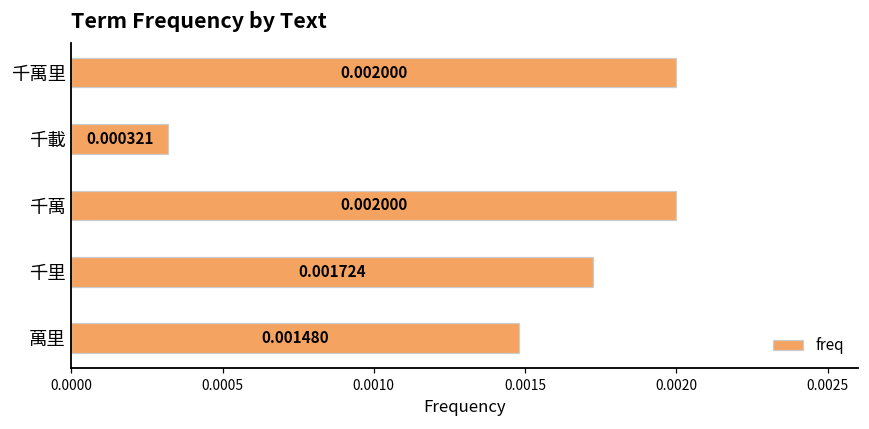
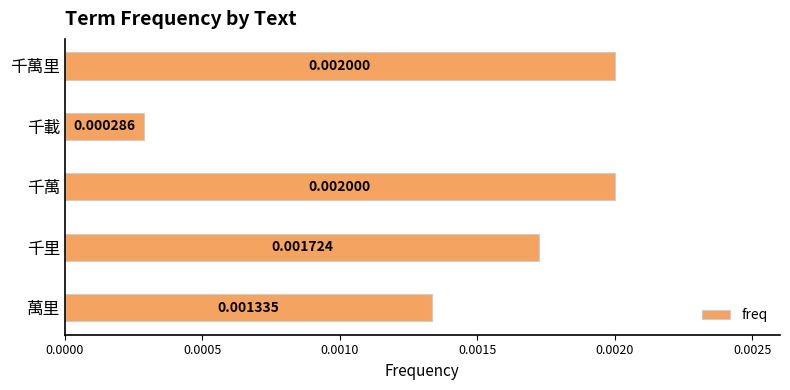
  {
    "千萬里": 0.002000,
-   "千載": 0.000321,
+   "千載": 0.000286,
    "千萬": 0.002000,
    "千里": 0.001724,
-   "萬里": 0.001480
+   "萬里": 0.001335
  }
